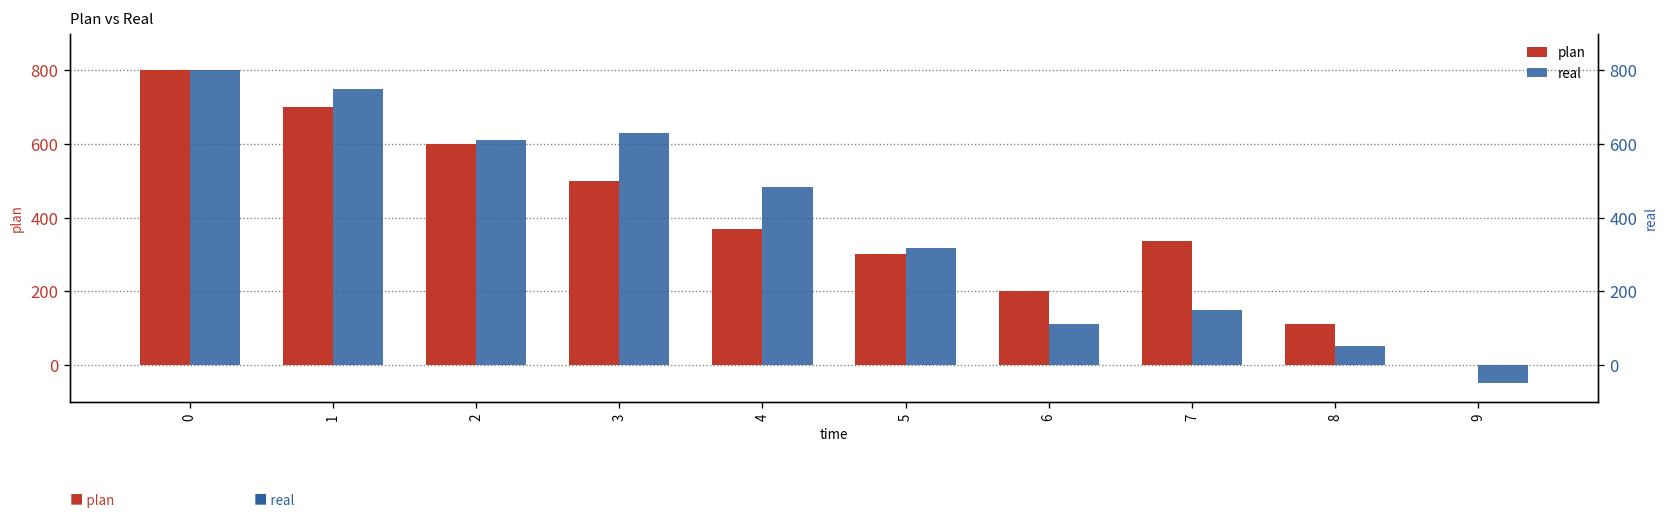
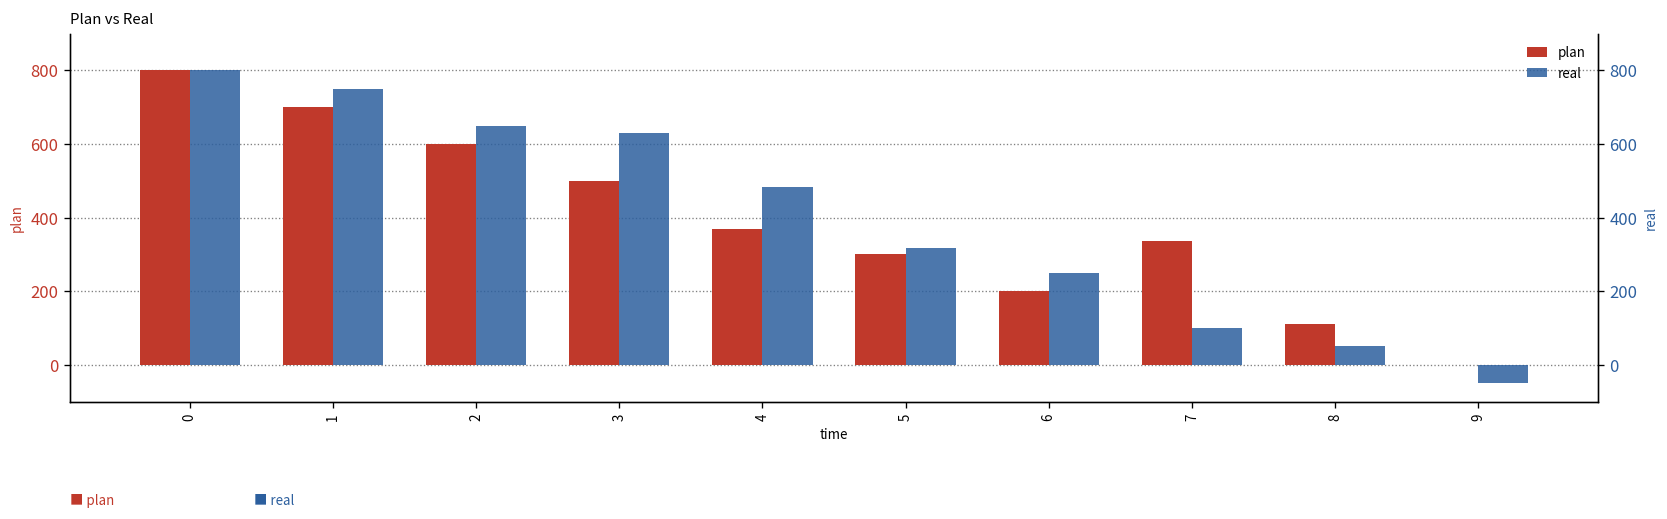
  {
    "plan": {
      "0": 800,
      "1": 700,
      "2": 600,
      "3": 500,
      "4": 370,
      "5": 300,
      "6": 200,
      "7": 340,
      "8": 110,
      "9": 0
    },
    "real": {
      "0": 800,
      "1": 750,
-     "2": 610,
+     "2": 650,
      "3": 630,
      "4": 480,
      "5": 320,
-     "6": 110,
-     "7": 150,
+     "6": 250,
+     "7": 100,
      "8": 50,
      "9": -50
    }
  }
